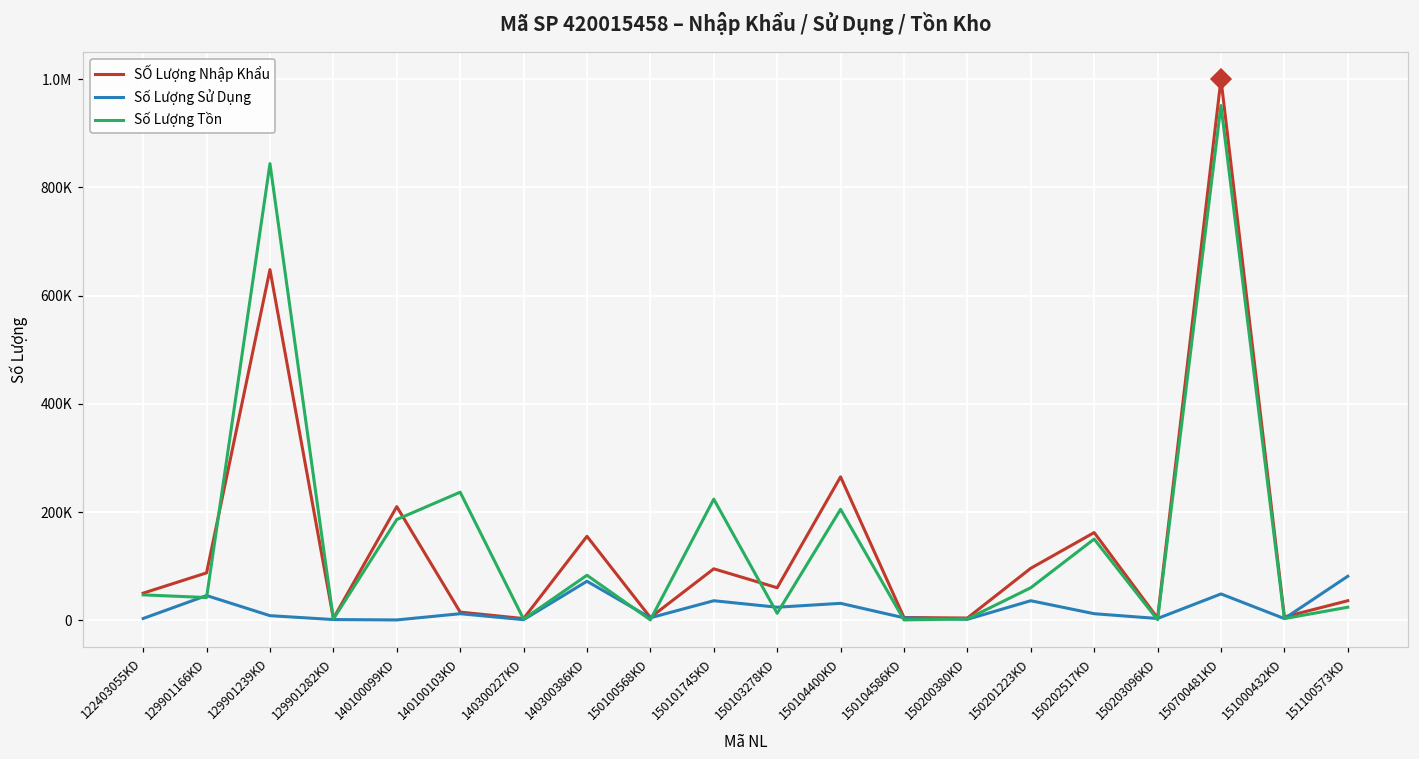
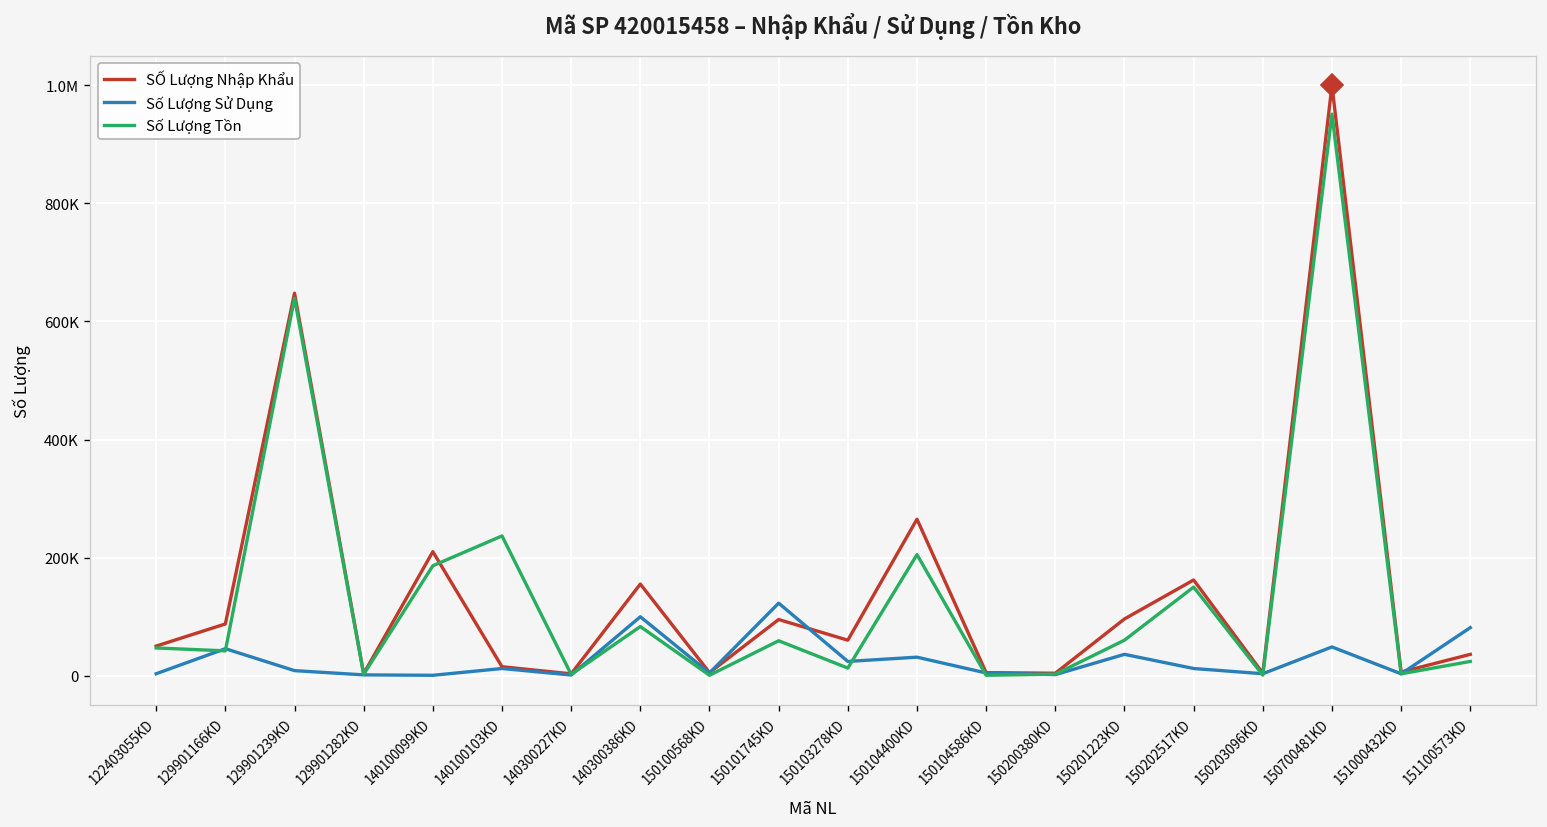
  {
    "Số Lượng Sử Dụng": {
      "122403055KD": 0,
      "129901239KD": 10000,
      "140100099KD": 0,
-     "140300386KD": 70000,
-     "150101745KD": 40000,
+     "140300386KD": 100000,
+     "150101745KD": 120000,
      "150103278KD": 20000,
      "150104400KD": 30000,
      "150201223KD": 40000,
      "150202517KD": 10000,
      "150700481KD": 50000,
      "151100573KD": 80000
    },
    "Số Lượng Tồn": {
-     "129901239KD": 840000,
+     "129901239KD": 640000,
      "140100099KD": 190000,
      "140100103KD": 240000,
      "140300386KD": 80000,
-     "150101745KD": 220000,
+     "150101745KD": 60000,
      "150103278KD": 10000,
      "150104400KD": 210000,
      "150201223KD": 60000,
      "150202517KD": 150000,
      "150700481KD": 950000,
      "151100573KD": 20000
    }
  }
